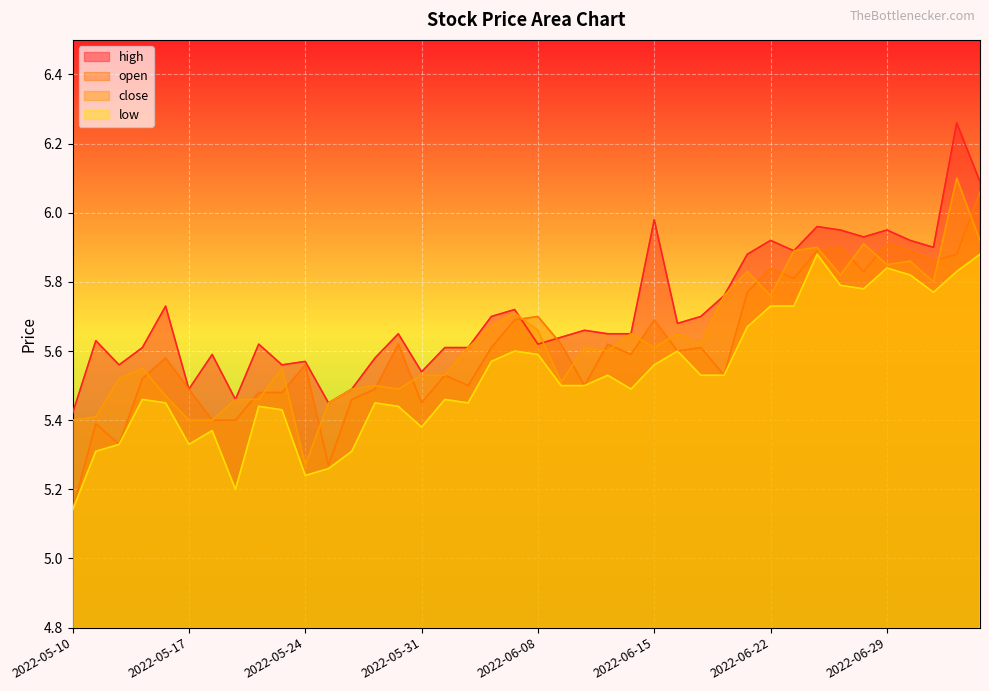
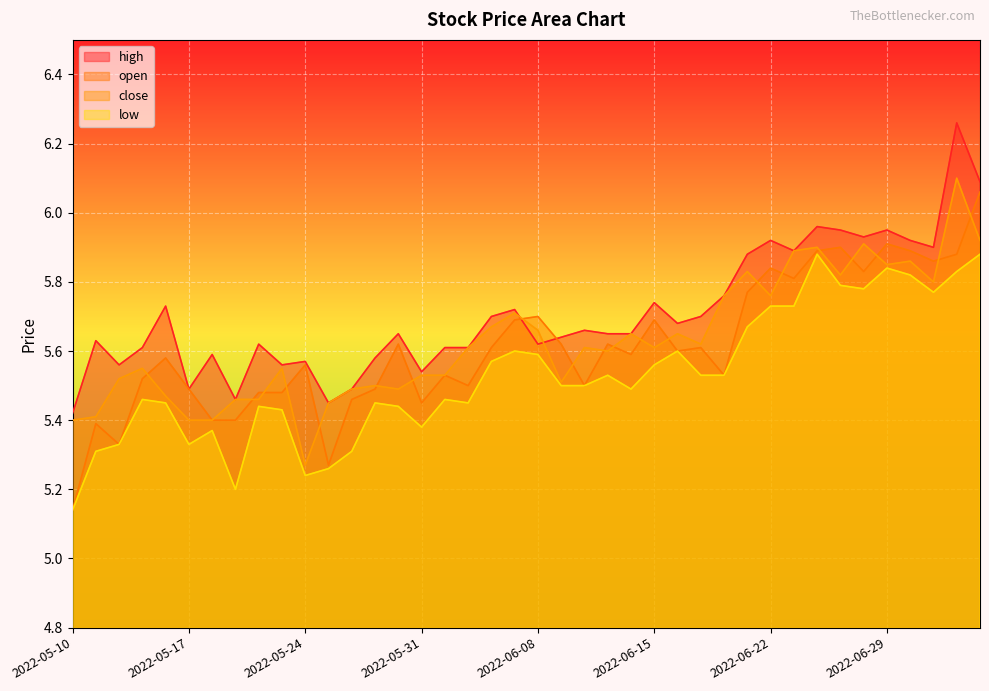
  {
    "high": {
      "2022-05-10": 5.42,
      "2022-05-24": 5.57,
      "2022-05-31": 5.54,
      "2022-06-08": 5.62,
-     "2022-06-15": 5.98,
+     "2022-06-15": 5.74,
      "2022-06-22": 5.92,
      "2022-06-29": 5.95
    }
  }
